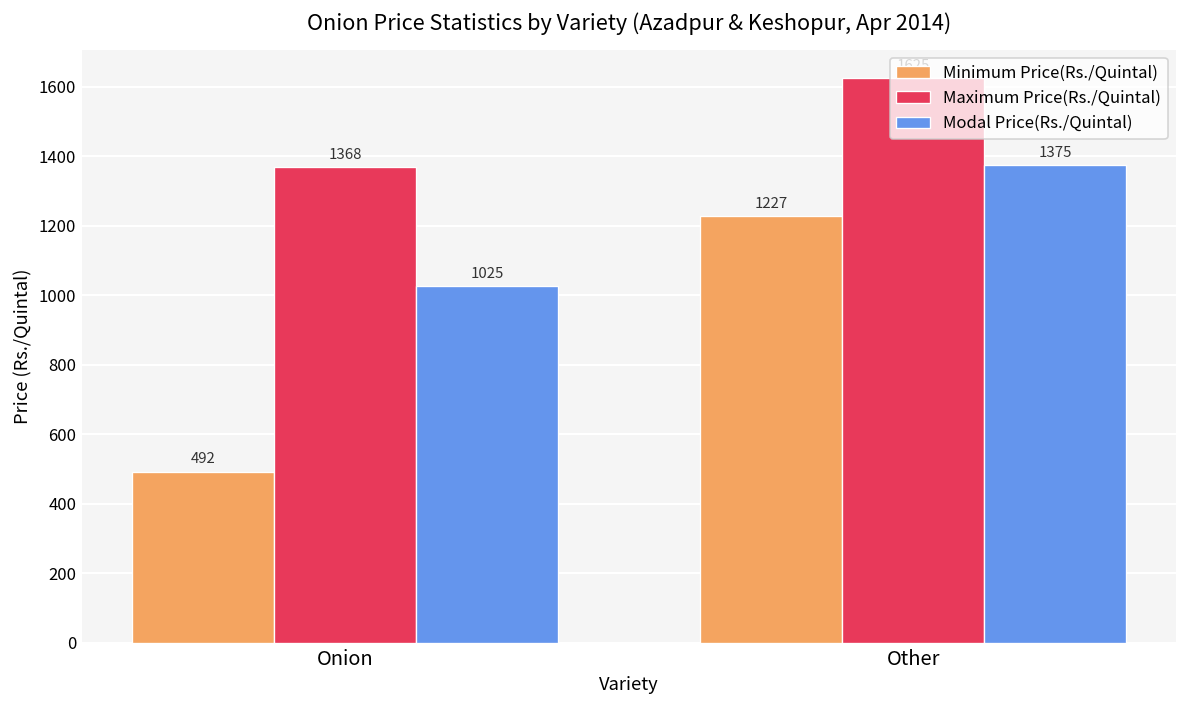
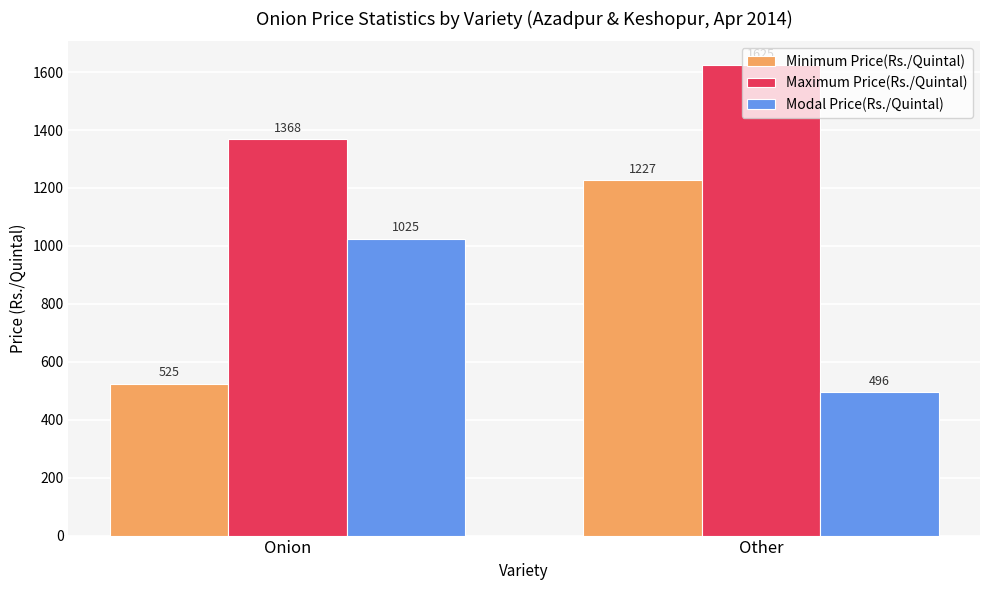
  {
    "Minimum Price(Rs./Quintal)": {
-     "Onion": 492,
+     "Onion": 525,
      "Other": 1227
    },
    "Maximum Price(Rs./Quintal)": {
      "Onion": 1368
    },
    "Modal Price(Rs./Quintal)": {
      "Onion": 1025,
-     "Other": 1375
+     "Other": 496
    }
  }
